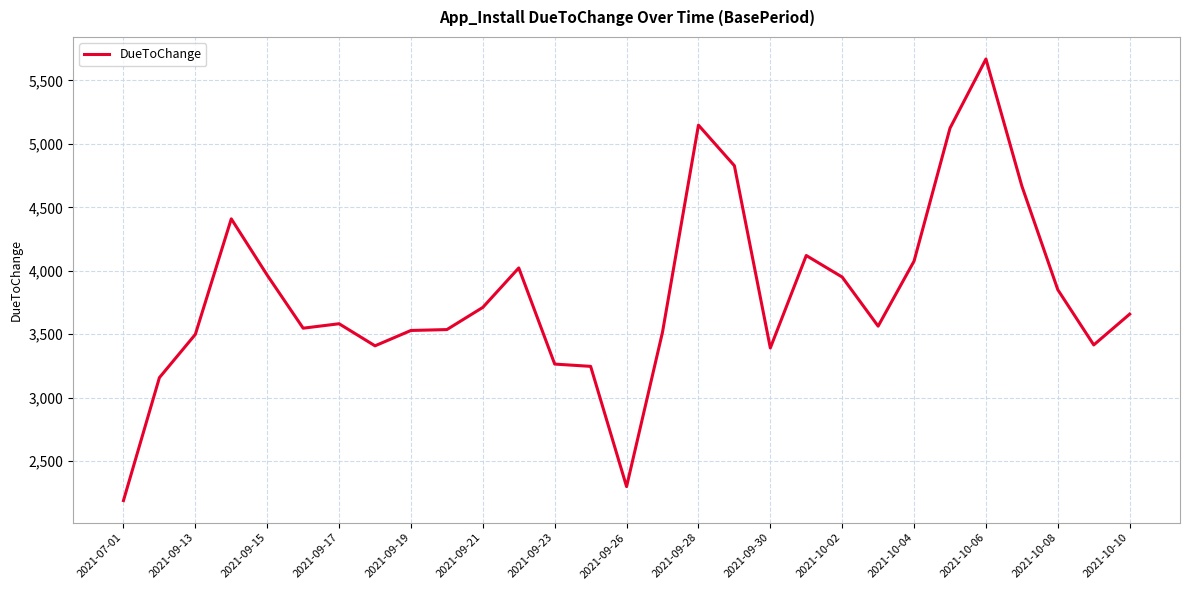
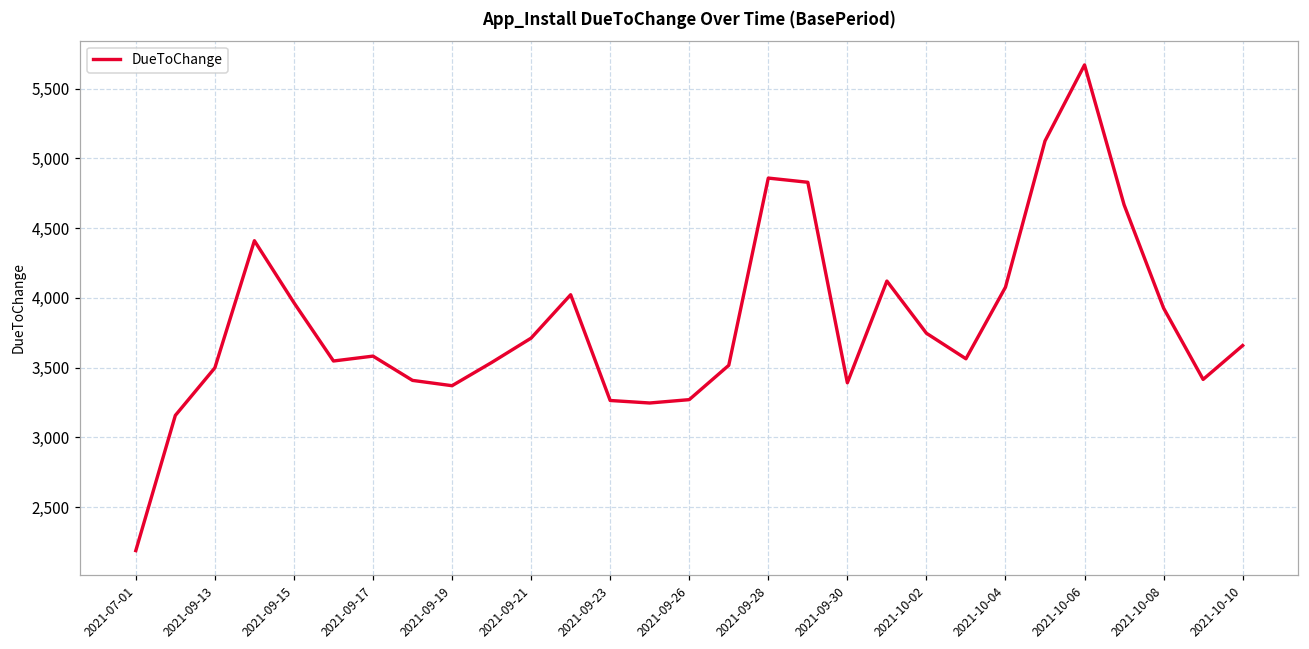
  {
    "2021-07-01": "2,190",
    "2021-09-13": "3,500",
    "2021-09-15": "3,970",
    "2021-09-17": "3,580",
-   "2021-09-19": "3,530",
+   "2021-09-19": "3,370",
    "2021-09-21": "3,710",
    "2021-09-23": "3,260",
-   "2021-09-26": "2,300",
-   "2021-09-28": "5,150",
+   "2021-09-26": "3,270",
+   "2021-09-28": "4,860",
    "2021-09-30": "3,390",
-   "2021-10-02": "3,950",
+   "2021-10-02": "3,750",
    "2021-10-04": "4,080",
    "2021-10-06": "5,670",
-   "2021-10-08": "3,850",
+   "2021-10-08": "3,930",
    "2021-10-10": "3,660"
  }
